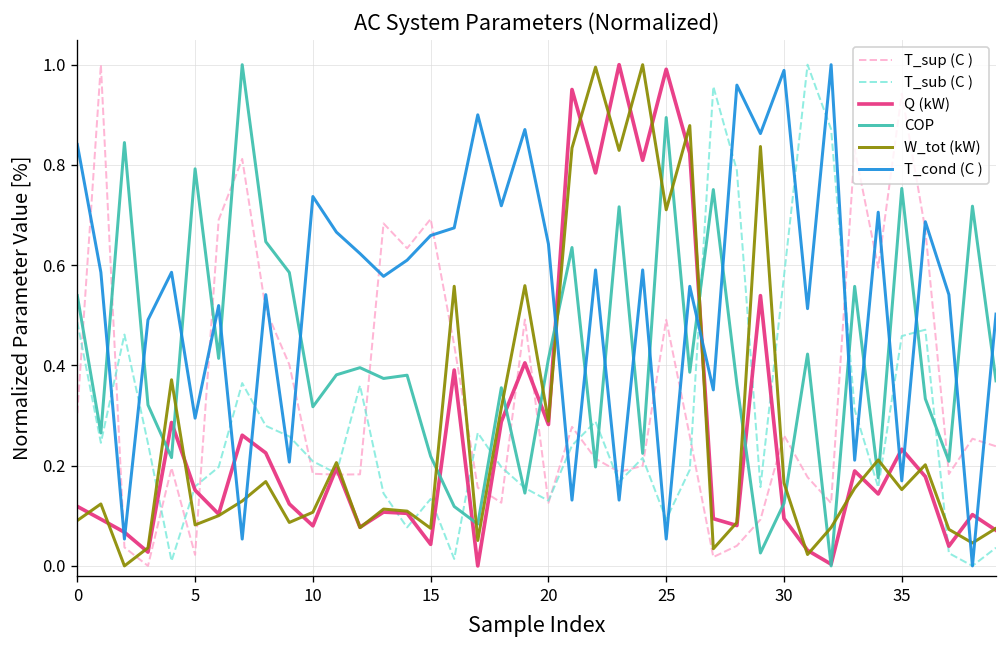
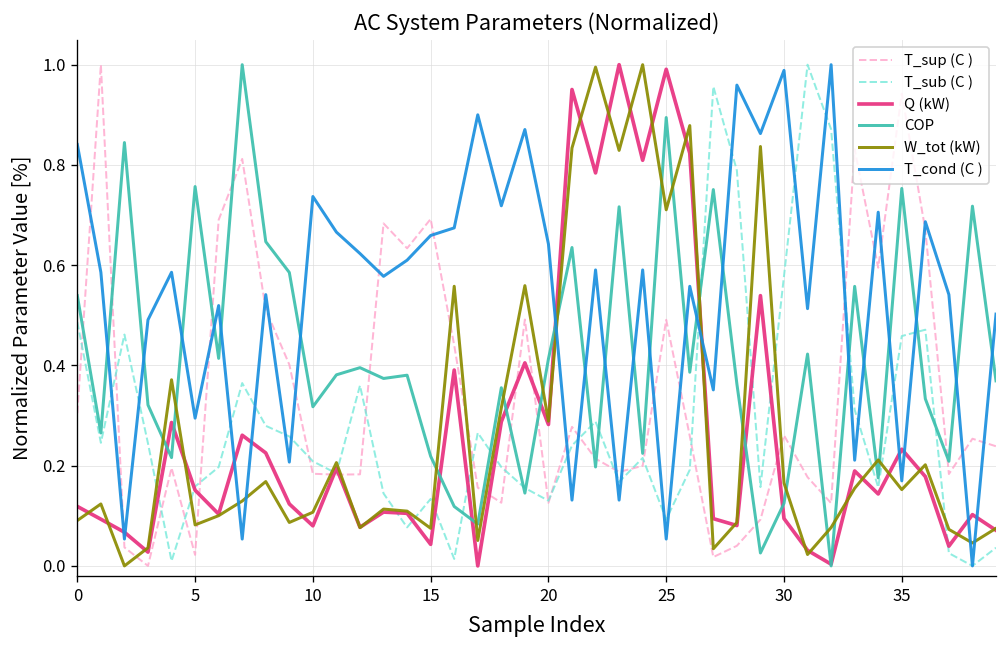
  {
    "T_sup (C )": {
      "0": 0.30,
      "5": 0.02,
      "10": 0.18,
      "15": 0.69,
      "25": 0.49,
      "30": 0.26
    },
    "T_sub (C )": {
      "0": 0.49,
      "5": 0.16,
      "10": 0.21,
      "15": 0.13,
      "25": 0.09,
      "30": 0.58,
      "35": 0.46
    },
    "Q (kW)": {
      "0": 0.12,
      "5": 0.15,
      "10": 0.08,
      "15": 0.04,
      "20": 0.28,
      "25": 0.99,
      "30": 0.09,
      "35": 0.23
    },
    "COP": {
      "0": 0.54,
-     "5": 0.79,
+     "5": 0.76,
      "10": 0.32,
      "15": 0.22,
      "20": 0.41,
      "25": 0.89,
      "30": 0.12
    },
    "W_tot (kW)": {
      "0": 0.09,
      "5": 0.08,
      "10": 0.11,
      "15": 0.08,
      "20": 0.29,
      "25": 0.71,
      "30": 0.17,
      "35": 0.15
    },
    "T_cond (C )": {
      "0": 0.84,
      "5": 0.29,
      "10": 0.74,
      "15": 0.66,
      "20": 0.64,
      "25": 0.05,
      "30": 0.99,
      "35": 0.17
    }
  }
